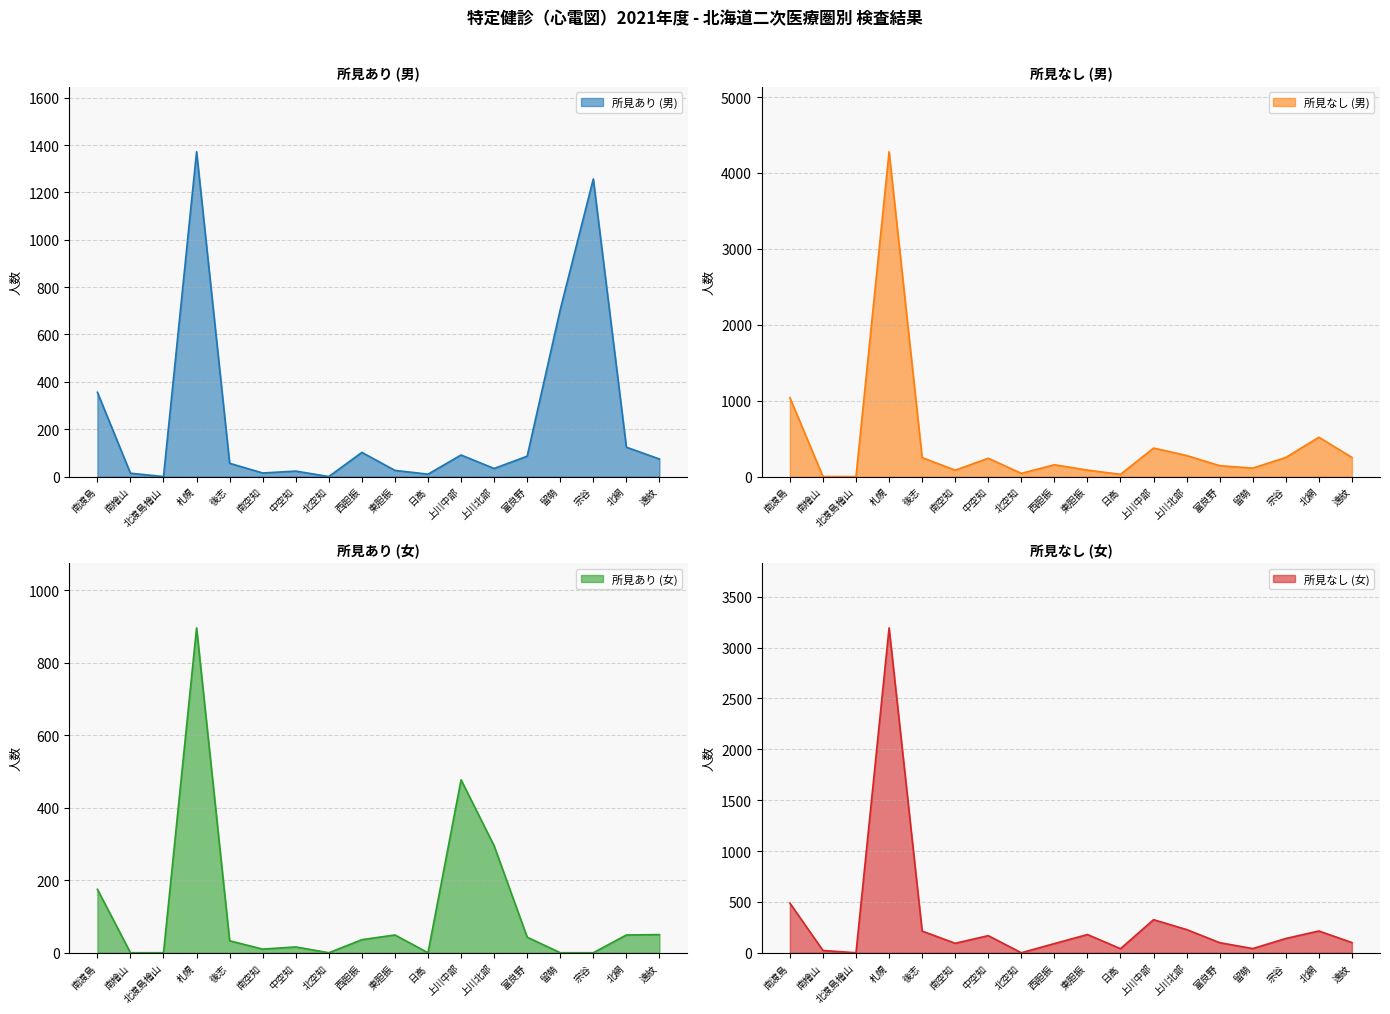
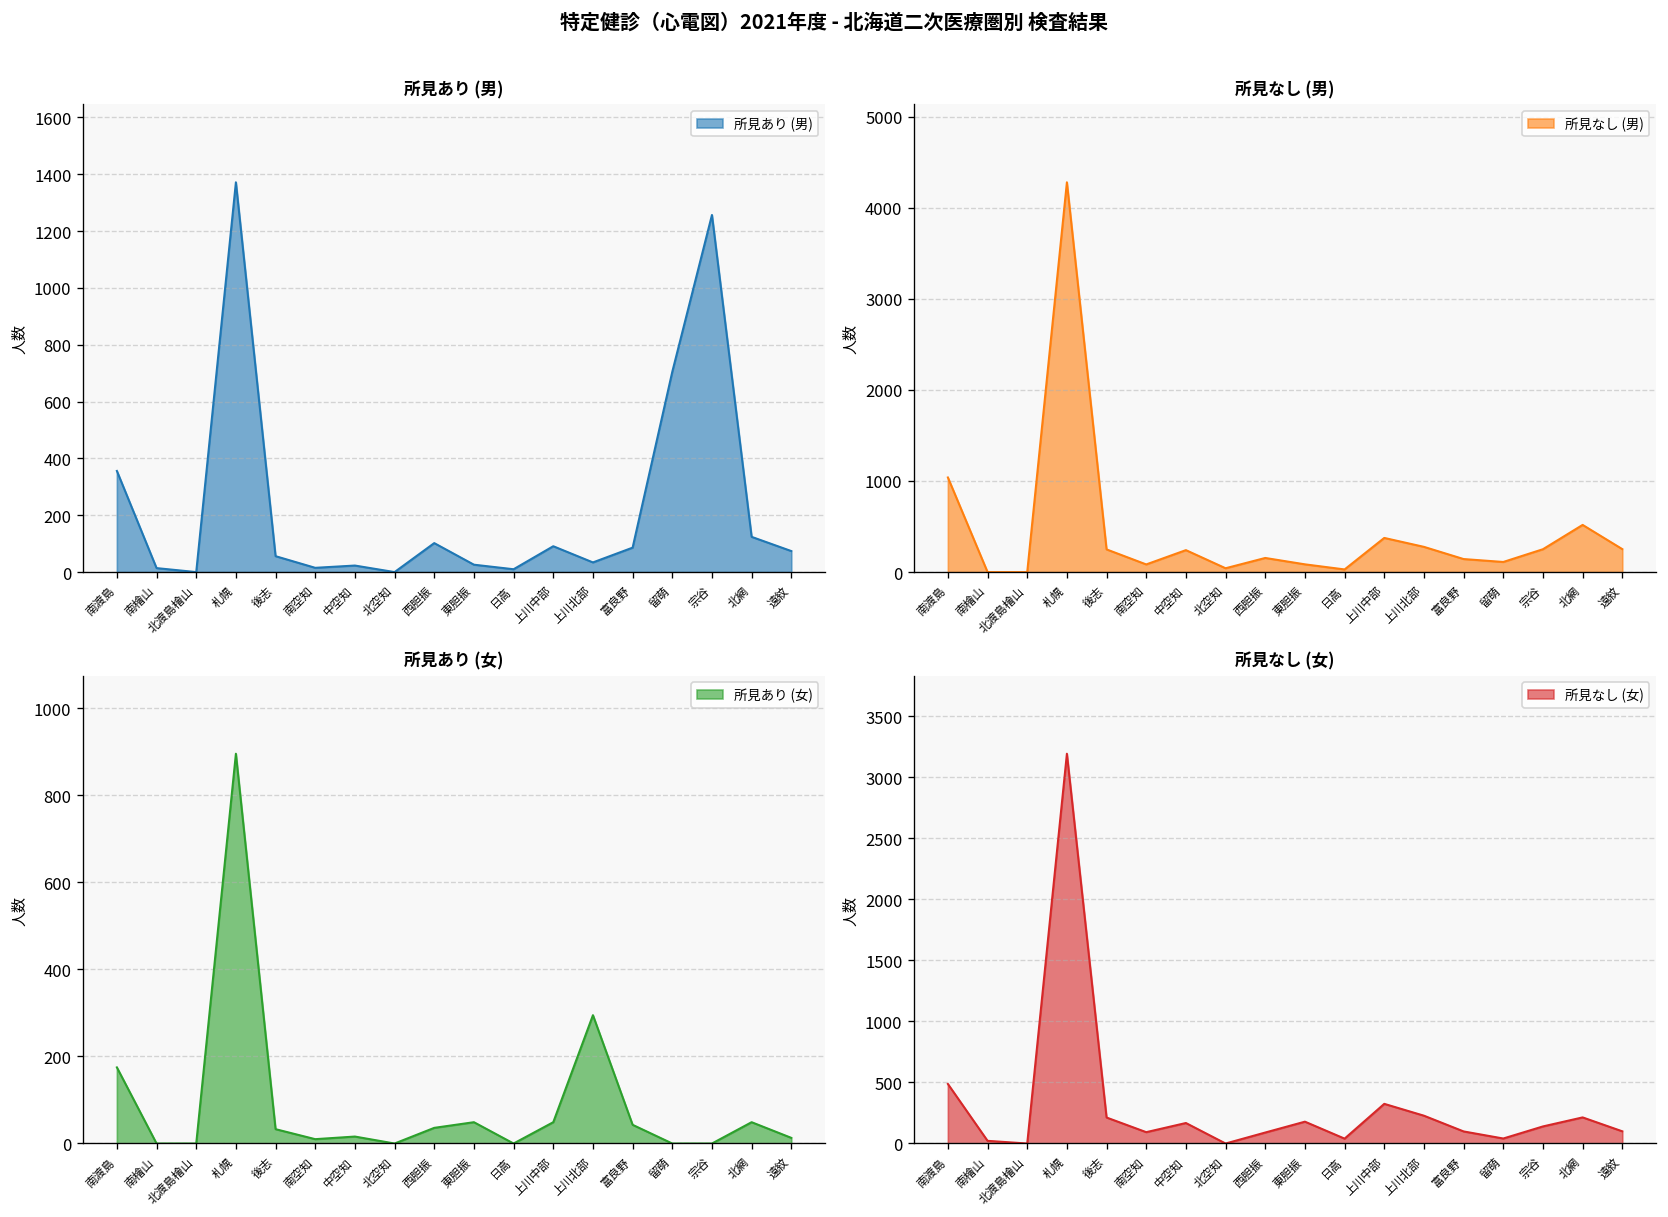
  {
    "所見あり (男)": {
      "南渡島": 360,
      "南檜山": 10,
      "北渡島檜山": 0,
      "札幌": 1370,
      "後志": 60,
      "南空知": 20,
      "中空知": 20,
      "北空知": 0,
      "西胆振": 100,
      "東胆振": 30,
      "日高": 10,
      "上川中部": 90,
      "上川北部": 30,
      "富良野": 90,
      "留萌": 710,
      "宗谷": 1260,
      "北網": 120,
      "遠紋": 70
    },
    "所見なし (男)": {
      "南渡島": 1000,
      "南檜山": 0,
      "北渡島檜山": 0,
      "札幌": 4300,
      "後志": 200,
      "南空知": 100,
      "中空知": 200,
      "北空知": 0,
      "西胆振": 200,
      "東胆振": 100,
      "日高": 0,
      "上川中部": 400,
      "上川北部": 300,
      "富良野": 100,
      "留萌": 100,
      "宗谷": 300,
      "北網": 500,
      "遠紋": 300
    },
    "所見あり (女)": {
      "南渡島": 180,
      "南檜山": 0,
      "北渡島檜山": 0,
      "札幌": 900,
      "後志": 30,
      "南空知": 10,
      "中空知": 20,
      "北空知": 0,
      "西胆振": 40,
      "東胆振": 50,
      "日高": 0,
-     "上川中部": 480,
+     "上川中部": 50,
      "上川北部": 300,
      "富良野": 40,
      "留萌": 0,
      "宗谷": 0,
      "北網": 50,
-     "遠紋": 50
+     "遠紋": 10
    },
    "所見なし (女)": {
      "南渡島": 490,
      "南檜山": 20,
      "北渡島檜山": 0,
      "札幌": 3190,
      "後志": 210,
      "南空知": 90,
      "中空知": 170,
      "北空知": 0,
      "西胆振": 90,
      "東胆振": 180,
      "日高": 40,
      "上川中部": 330,
      "上川北部": 230,
      "富良野": 100,
      "留萌": 40,
      "宗谷": 140,
      "北網": 210,
      "遠紋": 100
    }
  }
